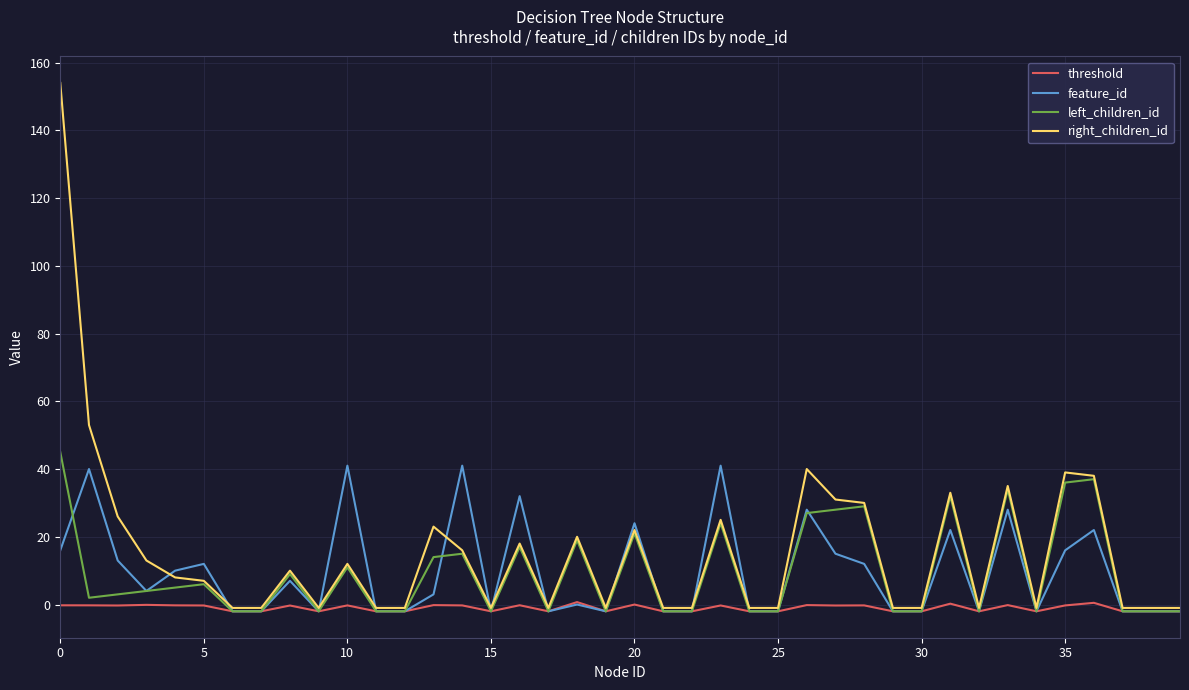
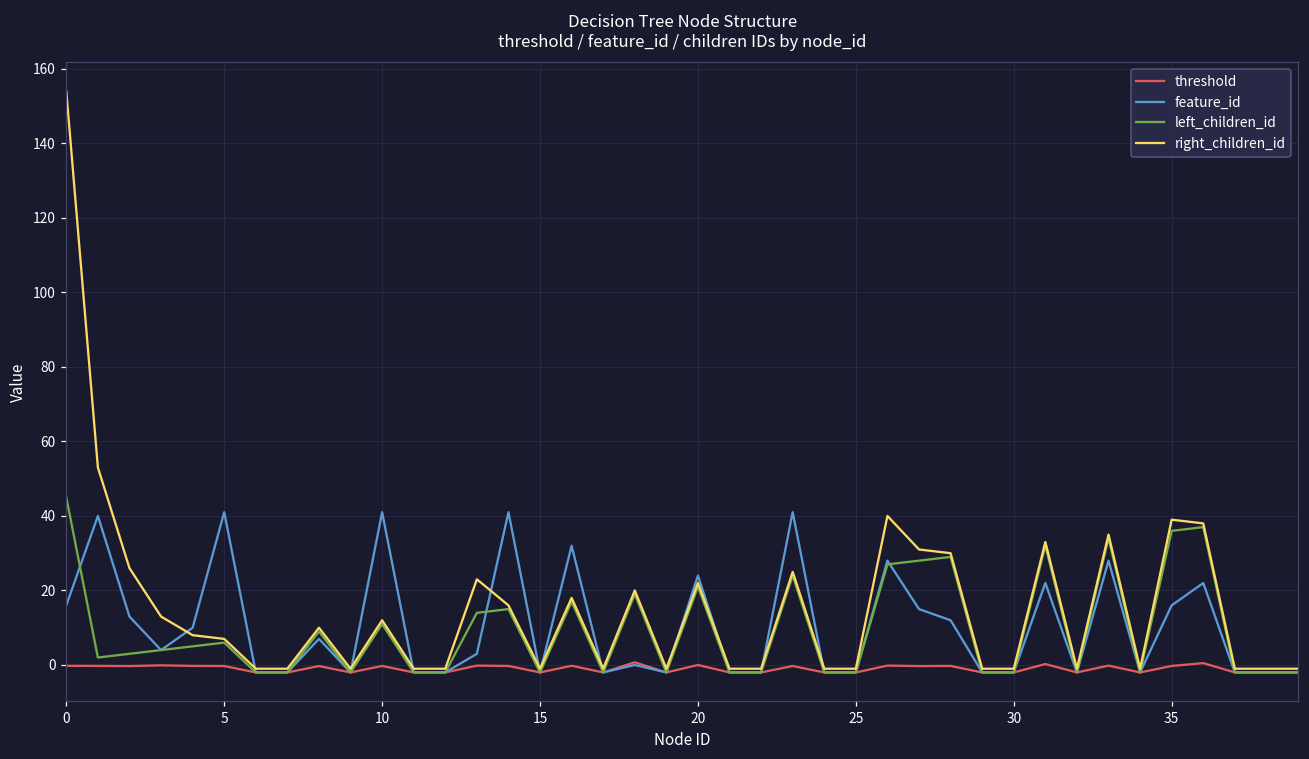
  {
    "threshold": {
      "0": 0,
      "5": 0,
      "10": 0,
      "20": 0,
      "35": 0
    },
    "feature_id": {
      "0": 16,
-     "5": 12,
+     "5": 41,
      "10": 41,
      "20": 24,
      "35": 16
    },
    "left_children_id": {
      "0": 45,
      "5": 6,
      "10": 11,
      "20": 21,
      "35": 36
    },
    "right_children_id": {
      "0": 154,
      "5": 7,
      "10": 12,
      "15": -1,
      "20": 22,
      "25": -1,
      "30": -1,
      "35": 39
    }
  }
